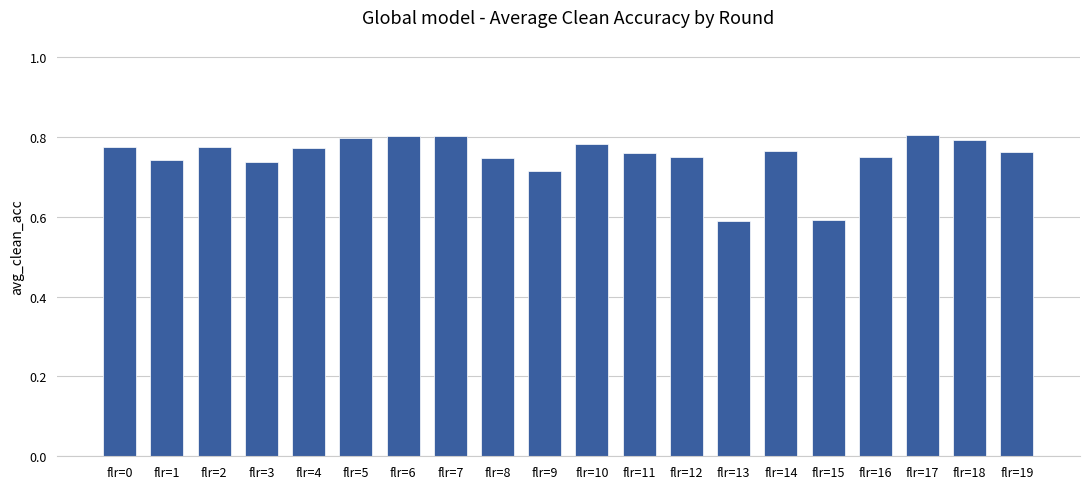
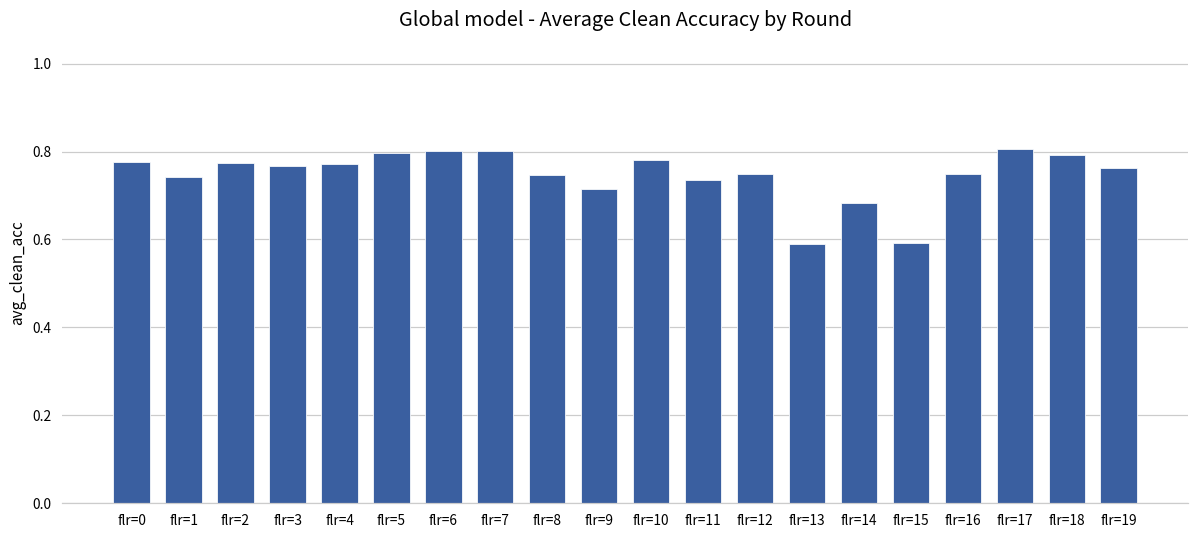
  {
    "flr=0": 0.78,
    "flr=1": 0.74,
    "flr=2": 0.77,
-   "flr=3": 0.74,
+   "flr=3": 0.77,
    "flr=4": 0.77,
    "flr=5": 0.80,
    "flr=6": 0.80,
    "flr=7": 0.80,
    "flr=8": 0.75,
    "flr=9": 0.71,
    "flr=10": 0.78,
-   "flr=11": 0.76,
+   "flr=11": 0.74,
    "flr=12": 0.75,
    "flr=13": 0.59,
-   "flr=14": 0.77,
+   "flr=14": 0.68,
    "flr=15": 0.59,
    "flr=16": 0.75,
    "flr=17": 0.81,
    "flr=18": 0.79,
    "flr=19": 0.76
  }
